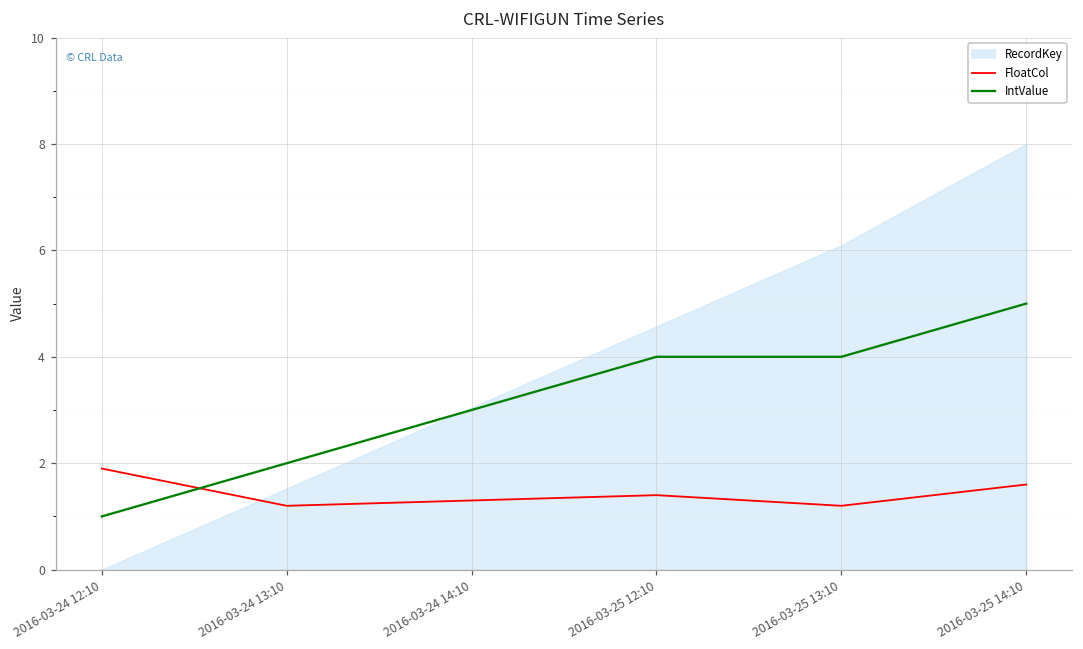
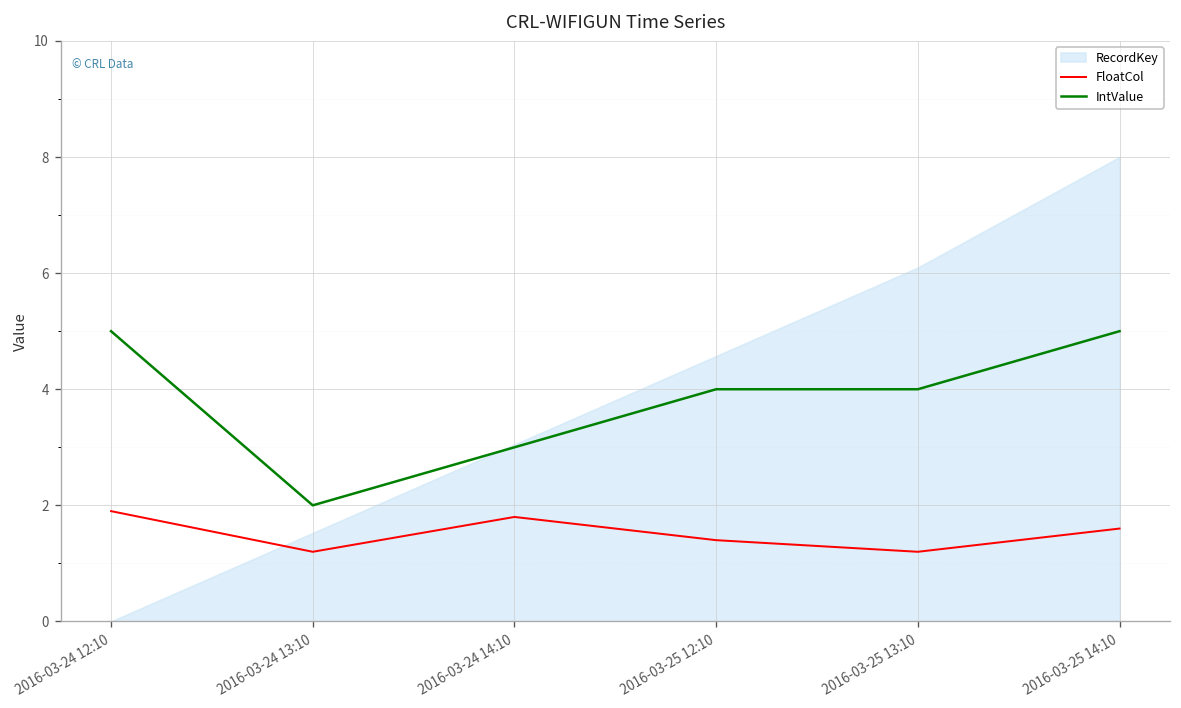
  {
    "FloatCol": {
      "2016-03-24 12:10": 1.9,
      "2016-03-24 13:10": 1.2,
-     "2016-03-24 14:10": 1.3,
+     "2016-03-24 14:10": 1.8,
      "2016-03-25 12:10": 1.4,
      "2016-03-25 13:10": 1.2,
      "2016-03-25 14:10": 1.6
    },
    "RecordKey": {
      "2016-03-24 12:10": 0.0,
      "2016-03-24 13:10": 1.5,
      "2016-03-25 12:10": 4.6,
      "2016-03-25 13:10": 6.1,
      "2016-03-25 14:10": 8.0
    },
    "IntValue": {
-     "2016-03-24 12:10": 1,
+     "2016-03-24 12:10": 5,
      "2016-03-24 13:10": 2,
      "2016-03-25 12:10": 4,
      "2016-03-25 13:10": 4,
      "2016-03-25 14:10": 5
    }
  }
